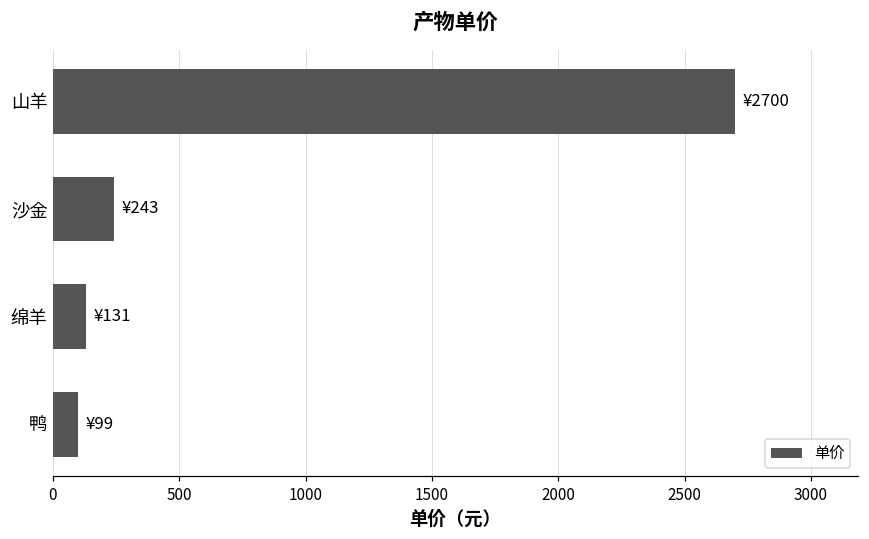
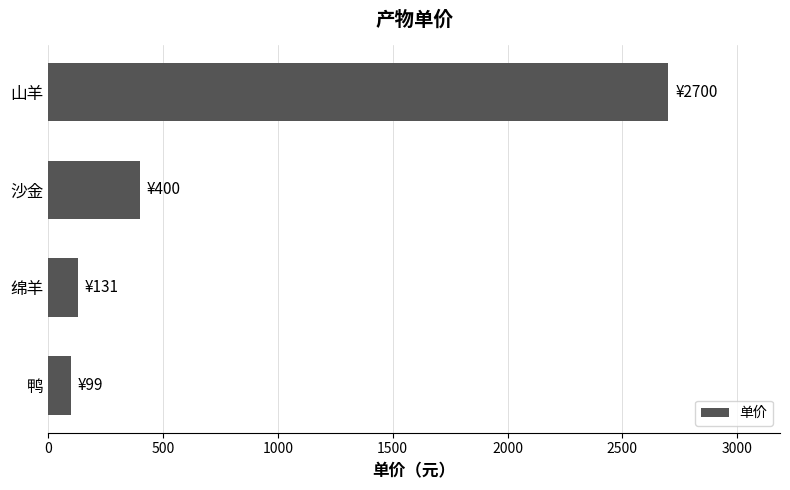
  {
    "山羊": "¥2700",
-   "沙金": "¥243",
+   "沙金": "¥400",
    "绵羊": "¥131",
    "鸭": "¥99"
  }
